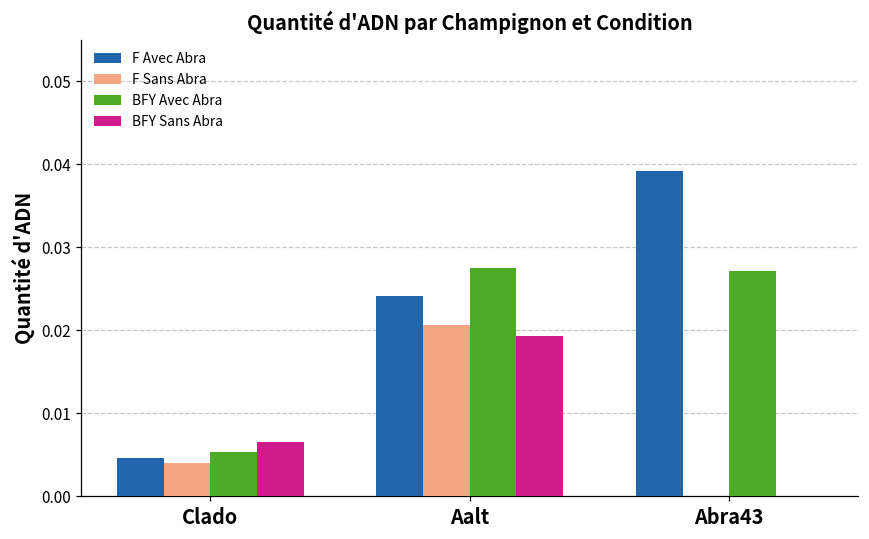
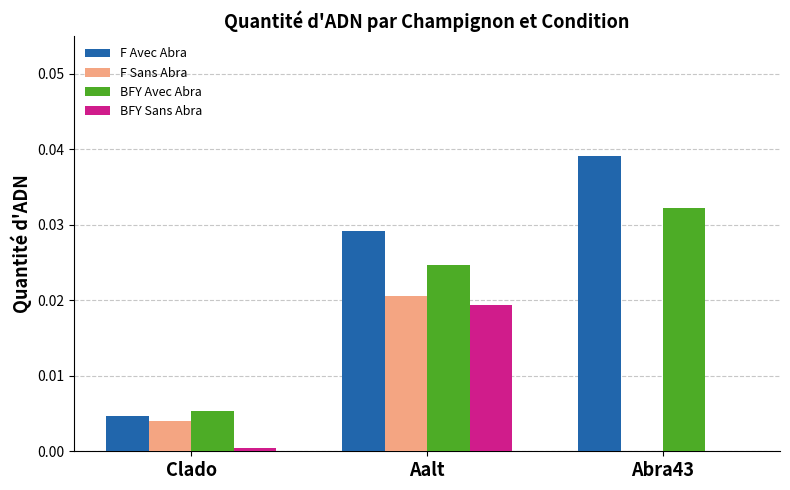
  {
    "F Avec Abra": {
      "Clado": 0.005,
-     "Aalt": 0.024,
+     "Aalt": 0.029,
      "Abra43": 0.039
    },
    "F Sans Abra": {
      "Clado": 0.004,
      "Aalt": 0.021,
      "Abra43": 0.000
    },
    "BFY Avec Abra": {
      "Clado": 0.005,
-     "Aalt": 0.027,
-     "Abra43": 0.027
+     "Aalt": 0.025,
+     "Abra43": 0.032
    },
    "BFY Sans Abra": {
-     "Clado": 0.006,
+     "Clado": 0.000,
      "Aalt": 0.019,
      "Abra43": 0.000
    }
  }
